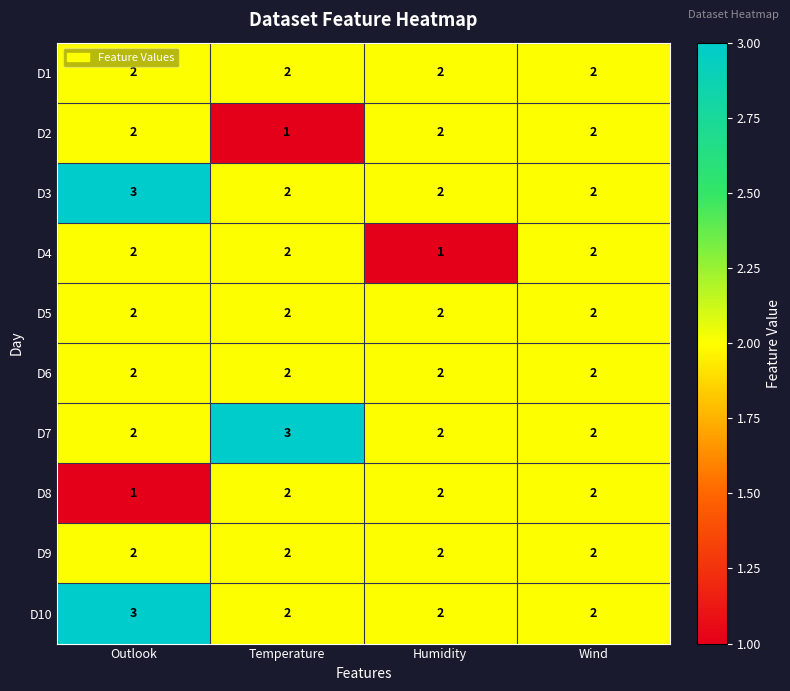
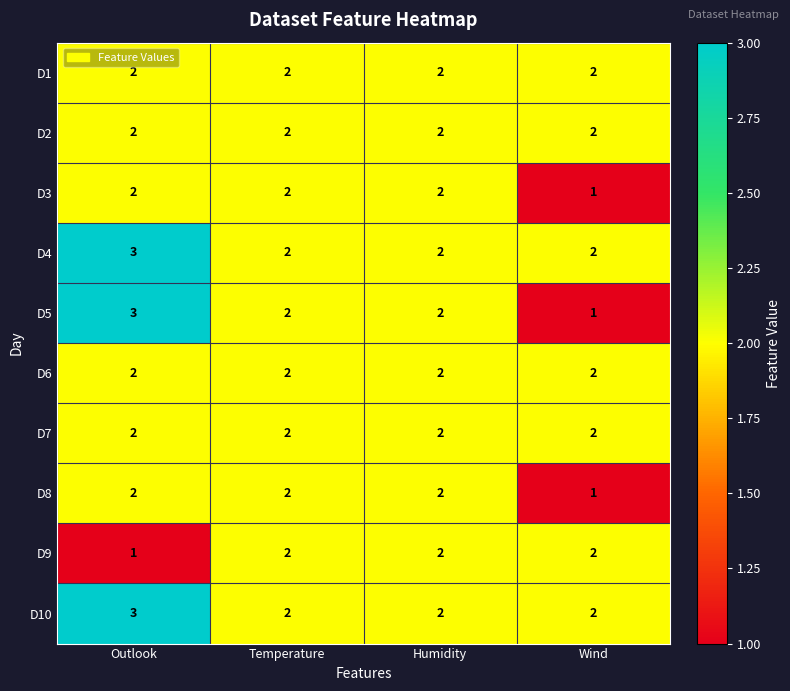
  {
    "D1": {
      "Temperature": 2,
      "Humidity": 2,
      "Wind": 2
    },
    "D2": {
      "Outlook": 2,
-     "Temperature": 1,
+     "Temperature": 2,
      "Humidity": 2,
      "Wind": 2
    },
    "D3": {
-     "Outlook": 3,
+     "Outlook": 2,
      "Temperature": 2,
      "Humidity": 2,
-     "Wind": 2
+     "Wind": 1
    },
    "D4": {
-     "Outlook": 2,
+     "Outlook": 3,
      "Temperature": 2,
-     "Humidity": 1,
+     "Humidity": 2,
      "Wind": 2
    },
    "D5": {
-     "Outlook": 2,
+     "Outlook": 3,
      "Temperature": 2,
      "Humidity": 2,
-     "Wind": 2
+     "Wind": 1
    },
    "D6": {
      "Outlook": 2,
      "Temperature": 2,
      "Humidity": 2,
      "Wind": 2
    },
    "D7": {
      "Outlook": 2,
-     "Temperature": 3,
+     "Temperature": 2,
      "Humidity": 2,
      "Wind": 2
    },
    "D8": {
-     "Outlook": 1,
+     "Outlook": 2,
      "Temperature": 2,
      "Humidity": 2,
-     "Wind": 2
+     "Wind": 1
    },
    "D9": {
-     "Outlook": 2,
+     "Outlook": 1,
      "Temperature": 2,
      "Humidity": 2,
      "Wind": 2
    },
    "D10": {
      "Outlook": 3,
      "Temperature": 2,
      "Humidity": 2,
      "Wind": 2
    }
  }
